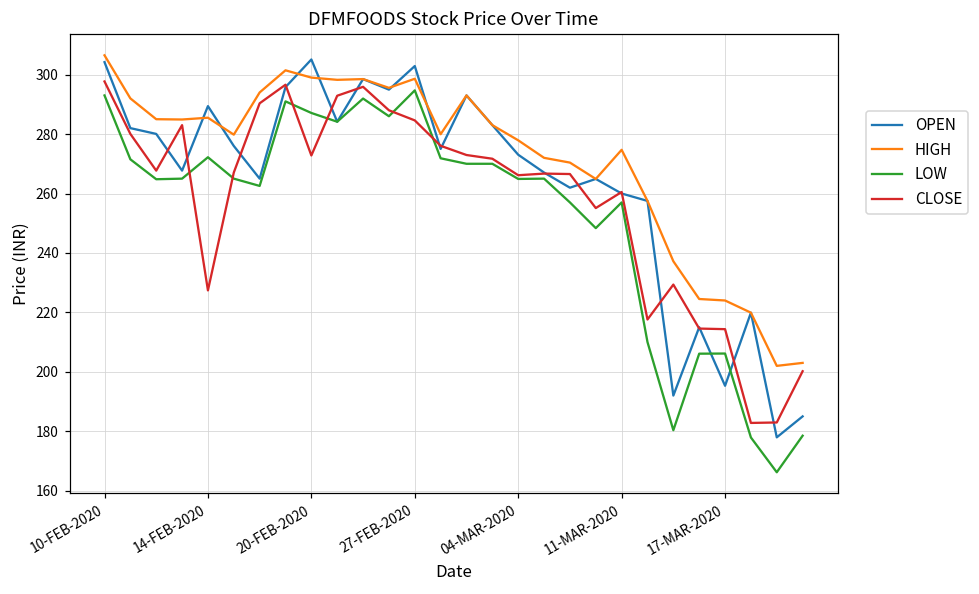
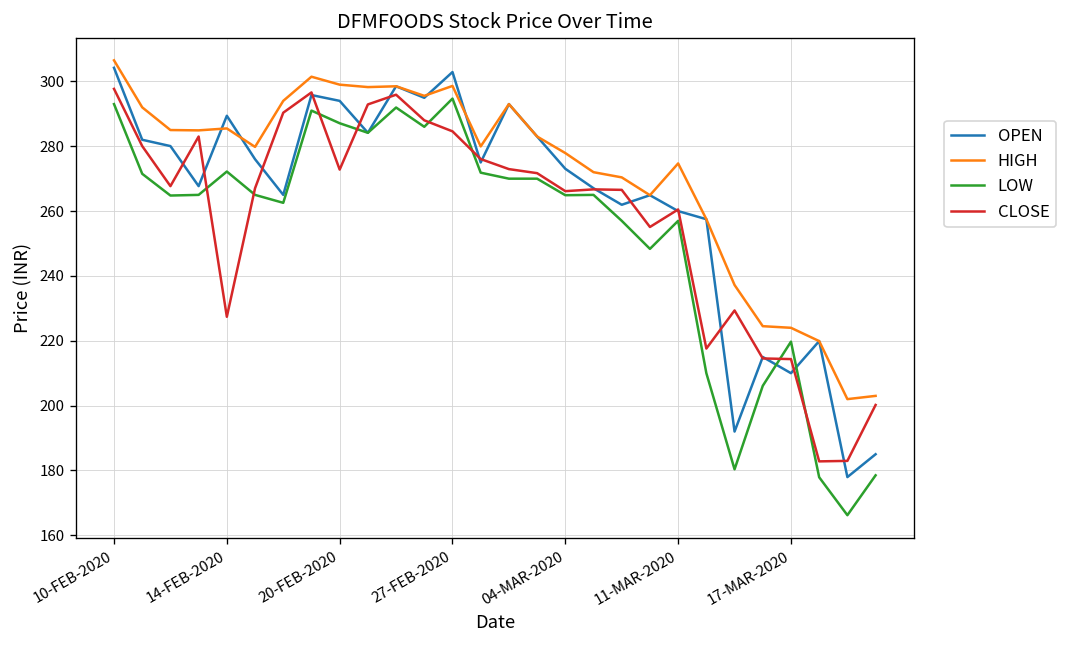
  {
    "OPEN": {
      "10-FEB-2020": 304,
      "14-FEB-2020": 289,
-     "20-FEB-2020": 305,
+     "20-FEB-2020": 294,
      "27-FEB-2020": 303,
      "04-MAR-2020": 273,
-     "17-MAR-2020": 195
+     "17-MAR-2020": 210
    },
    "HIGH": {
      "10-FEB-2020": 307,
      "14-FEB-2020": 286,
      "20-FEB-2020": 299,
      "27-FEB-2020": 299,
      "04-MAR-2020": 278,
      "11-MAR-2020": 275,
      "17-MAR-2020": 224
    },
    "LOW": {
      "10-FEB-2020": 293,
      "14-FEB-2020": 272,
      "20-FEB-2020": 287,
      "27-FEB-2020": 295,
      "04-MAR-2020": 265,
      "11-MAR-2020": 257,
-     "17-MAR-2020": 206
+     "17-MAR-2020": 220
    },
    "CLOSE": {
      "10-FEB-2020": 298,
      "14-FEB-2020": 227,
      "20-FEB-2020": 273,
      "27-FEB-2020": 285,
      "04-MAR-2020": 266,
      "17-MAR-2020": 214
    }
  }
